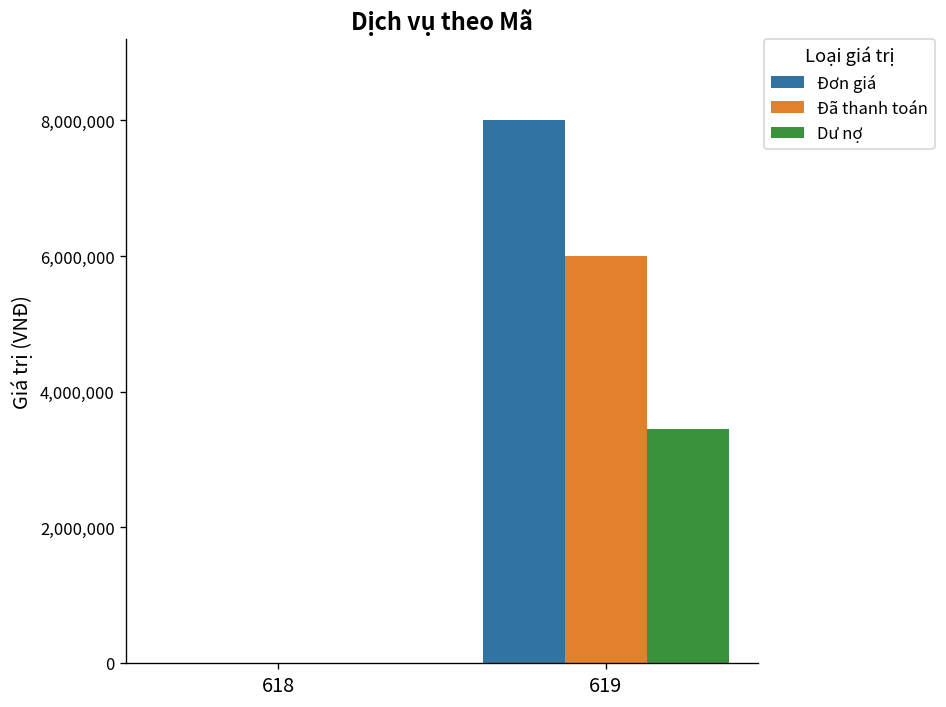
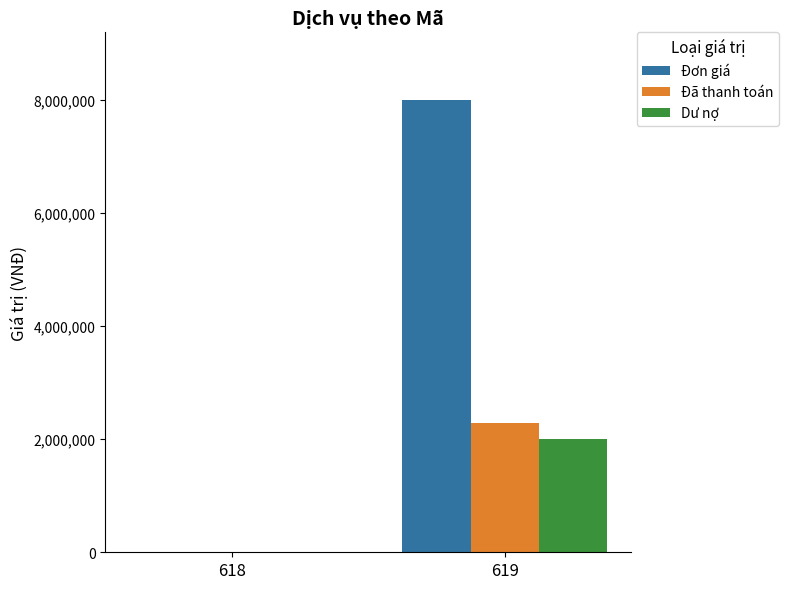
  {
    "Đơn giá": {
      "618": "0",
      "619": "8,000,000"
    },
    "Đã thanh toán": {
      "618": "0",
-     "619": "6,000,000"
+     "619": "2,300,000"
    },
    "Dư nợ": {
      "618": "0",
-     "619": "3,400,000"
+     "619": "2,000,000"
    }
  }
